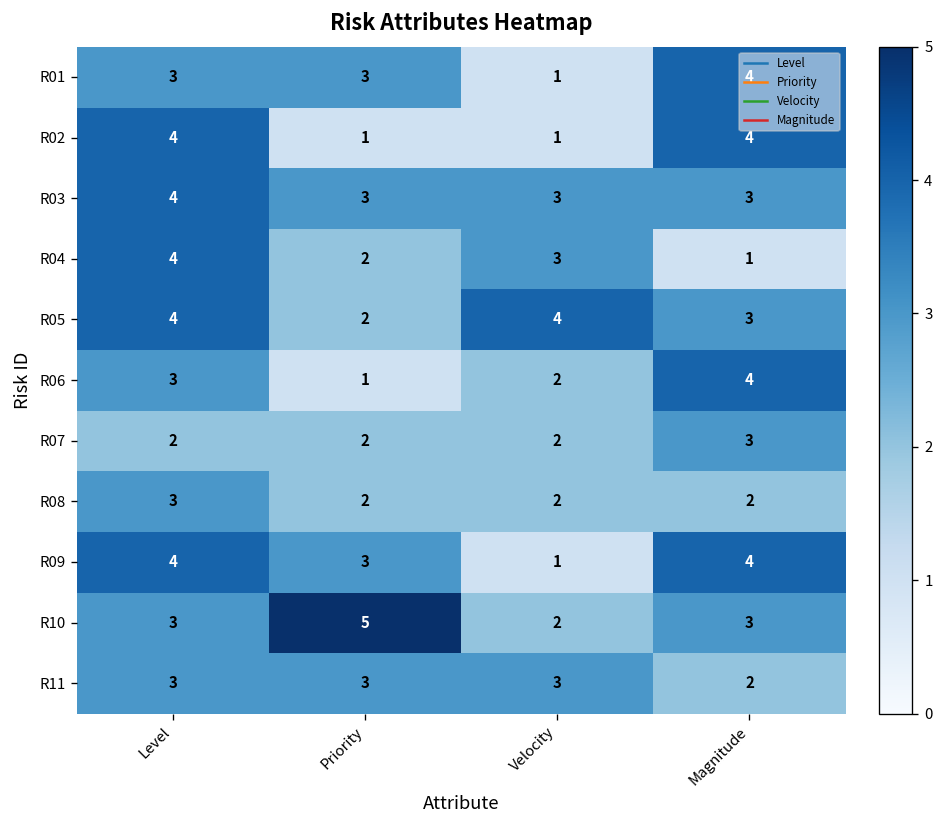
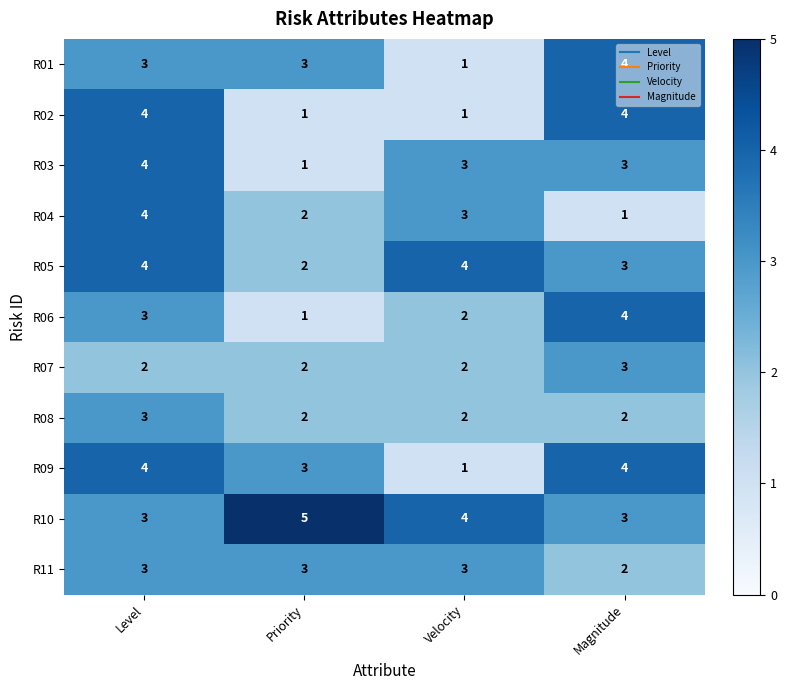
  {
    "R01": {
      "Level": 3,
      "Priority": 3,
      "Velocity": 1
    },
    "R02": {
      "Level": 4,
      "Priority": 1,
      "Velocity": 1,
      "Magnitude": 4
    },
    "R03": {
      "Level": 4,
-     "Priority": 3,
+     "Priority": 1,
      "Velocity": 3,
      "Magnitude": 3
    },
    "R04": {
      "Level": 4,
      "Priority": 2,
      "Velocity": 3,
      "Magnitude": 1
    },
    "R05": {
      "Level": 4,
      "Priority": 2,
      "Velocity": 4,
      "Magnitude": 3
    },
    "R06": {
      "Level": 3,
      "Priority": 1,
      "Velocity": 2,
      "Magnitude": 4
    },
    "R07": {
      "Level": 2,
      "Priority": 2,
      "Velocity": 2,
      "Magnitude": 3
    },
    "R08": {
      "Level": 3,
      "Priority": 2,
      "Velocity": 2,
      "Magnitude": 2
    },
    "R09": {
      "Level": 4,
      "Priority": 3,
      "Velocity": 1,
      "Magnitude": 4
    },
    "R10": {
      "Level": 3,
      "Priority": 5,
-     "Velocity": 2,
+     "Velocity": 4,
      "Magnitude": 3
    },
    "R11": {
      "Level": 3,
      "Priority": 3,
      "Velocity": 3,
      "Magnitude": 2
    }
  }
